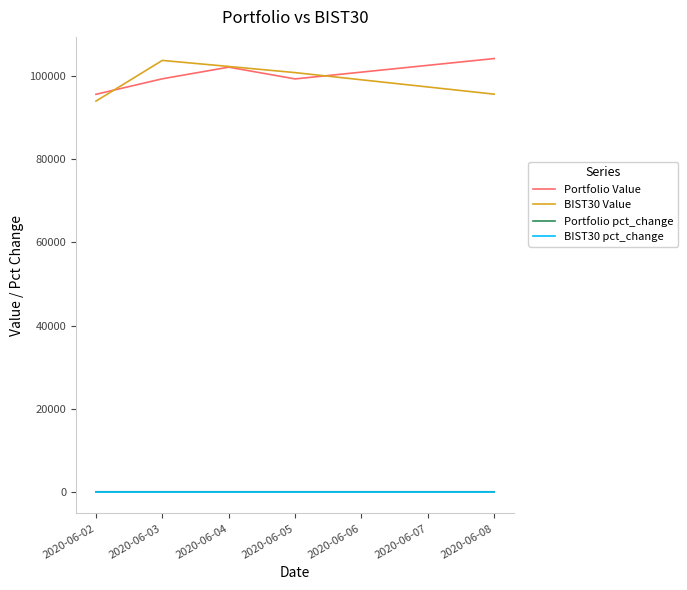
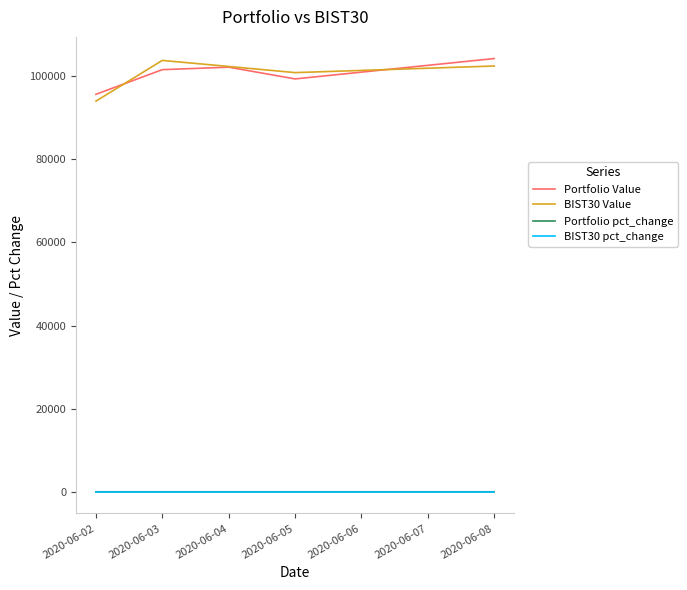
  {
    "Portfolio Value": {
      "2020-06-02": 96000,
-     "2020-06-03": 99000,
+     "2020-06-03": 102000,
      "2020-06-05": 99000,
      "2020-06-08": 104000
    },
    "BIST30 Value": {
      "2020-06-02": 94000,
      "2020-06-03": 104000,
      "2020-06-05": 101000,
-     "2020-06-08": 96000
+     "2020-06-08": 102000
    },
    "BIST30 pct_change": {
      "2020-06-02": 0,
      "2020-06-03": 0,
      "2020-06-04": 0,
      "2020-06-05": 0,
      "2020-06-08": 0
    }
  }
